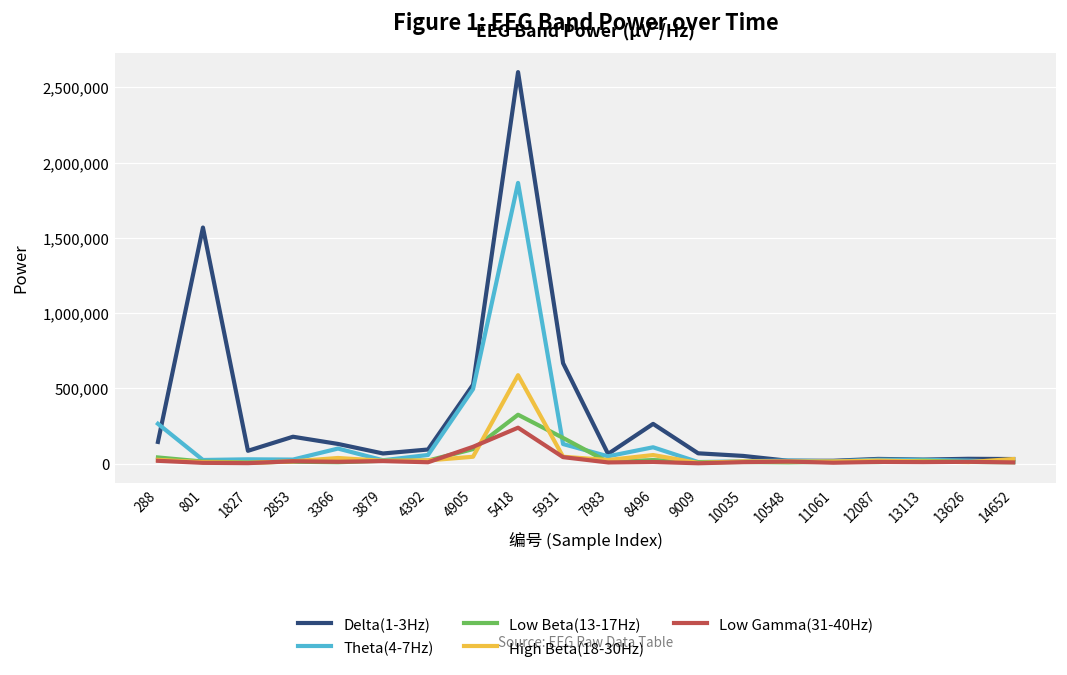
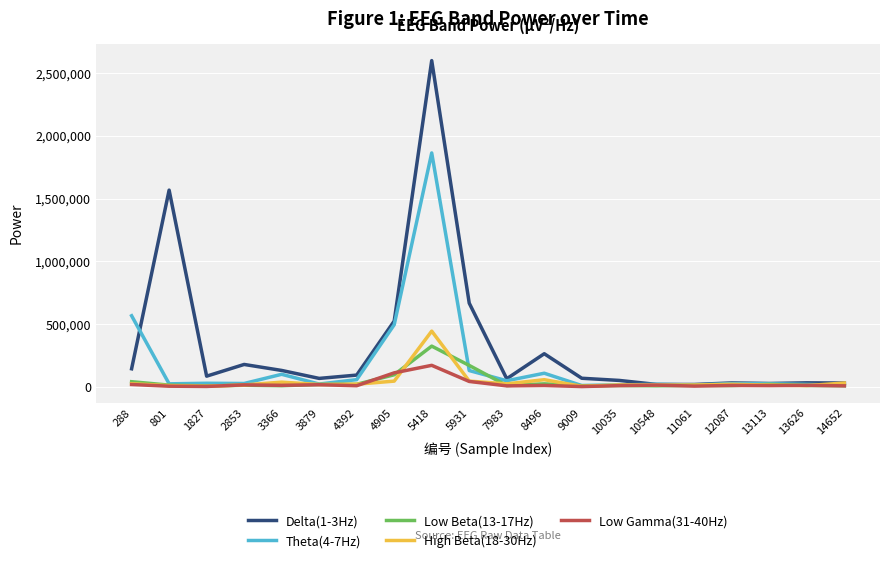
  {
    "Delta(1-3Hz)": {
      "288": "140,000",
      "801": "1,570,000",
      "1827": "80,000",
      "2853": "180,000",
      "3366": "130,000",
      "3879": "70,000",
      "4392": "90,000",
      "4905": "520,000",
      "5418": "2,600,000",
      "5931": "670,000",
      "8496": "260,000",
      "9009": "70,000",
      "10035": "50,000"
    },
    "Theta(4-7Hz)": {
-     "288": "260,000",
+     "288": "570,000",
      "1827": "30,000",
      "3366": "100,000",
      "4392": "60,000",
      "4905": "490,000",
      "5418": "1,860,000",
      "5931": "130,000",
      "8496": "110,000"
    },
    "Low Beta(13-17Hz)": {
      "5418": "320,000",
      "5931": "170,000"
    },
    "High Beta(18-30Hz)": {
      "3366": "40,000",
      "4905": "40,000",
-     "5418": "590,000",
+     "5418": "440,000",
      "8496": "60,000"
    },
    "Low Gamma(31-40Hz)": {
-     "5418": "240,000"
+     "5418": "170,000"
    }
  }
